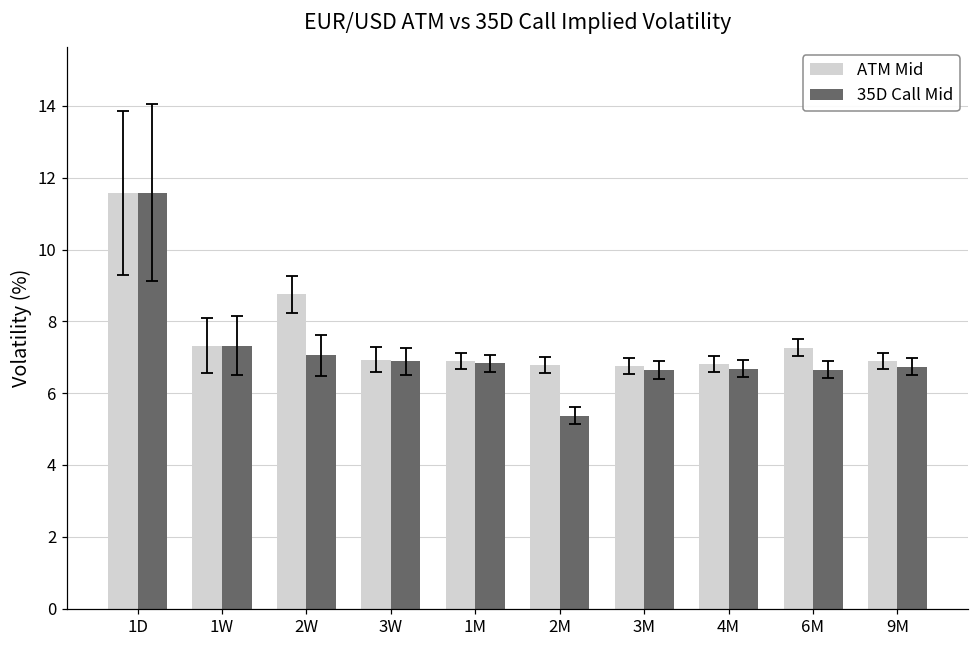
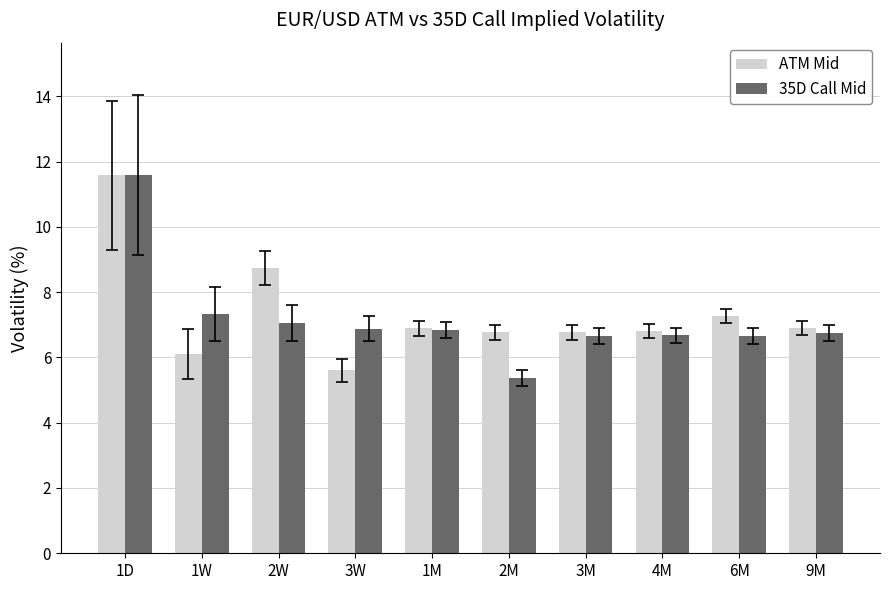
  {
    "ATM Mid": {
      "1D": 11.6,
-     "1W": 7.3,
+     "1W": 6.1,
      "2W": 8.7,
-     "3W": 6.9,
+     "3W": 5.6,
      "1M": 6.9,
      "2M": 6.8,
      "3M": 6.8,
      "4M": 6.8,
      "6M": 7.3,
      "9M": 6.9
    },
    "35D Call Mid": {
      "1D": 11.6,
      "1W": 7.3,
      "2W": 7.1,
      "3W": 6.9,
      "1M": 6.8,
      "2M": 5.4,
      "3M": 6.6,
      "4M": 6.7,
      "6M": 6.7,
      "9M": 6.7
    }
  }
